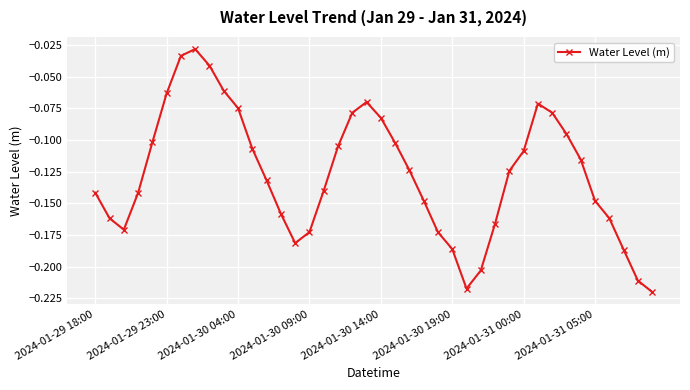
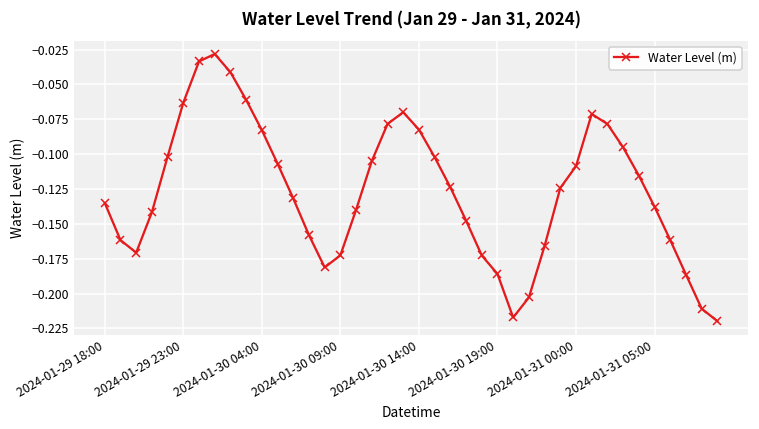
  {
-   "2024-01-29 18:00": -0.142,
+   "2024-01-29 18:00": -0.135,
    "2024-01-29 23:00": -0.063,
-   "2024-01-30 04:00": -0.075,
+   "2024-01-30 04:00": -0.083,
    "2024-01-30 09:00": -0.173,
    "2024-01-30 14:00": -0.082,
    "2024-01-30 19:00": -0.186,
    "2024-01-31 00:00": -0.109,
-   "2024-01-31 05:00": -0.148
+   "2024-01-31 05:00": -0.138
  }
